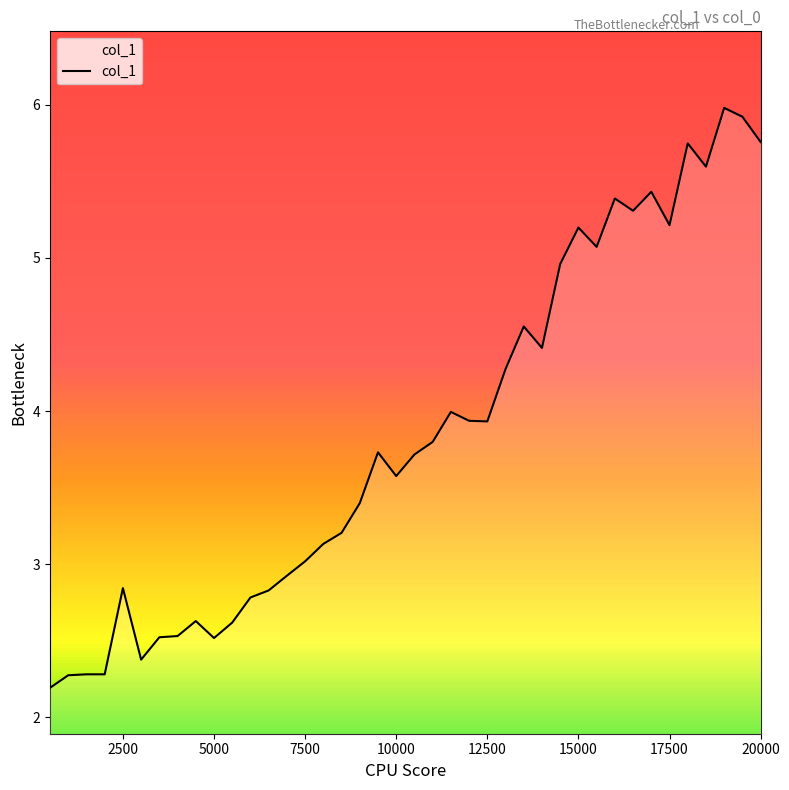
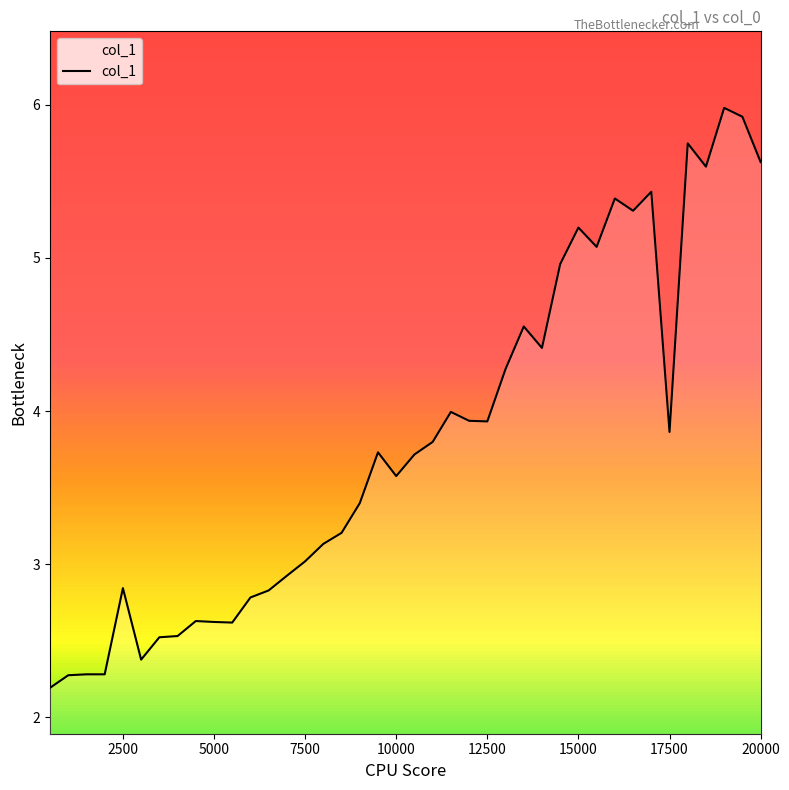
  {
    "2500": 2.84,
-   "5000": 2.52,
+   "5000": 2.62,
    "7500": 3.02,
    "10000": 3.58,
    "12500": 3.93,
    "15000": 5.20,
-   "17500": 5.21,
-   "20000": 5.76
+   "17500": 3.86,
+   "20000": 5.63
  }
